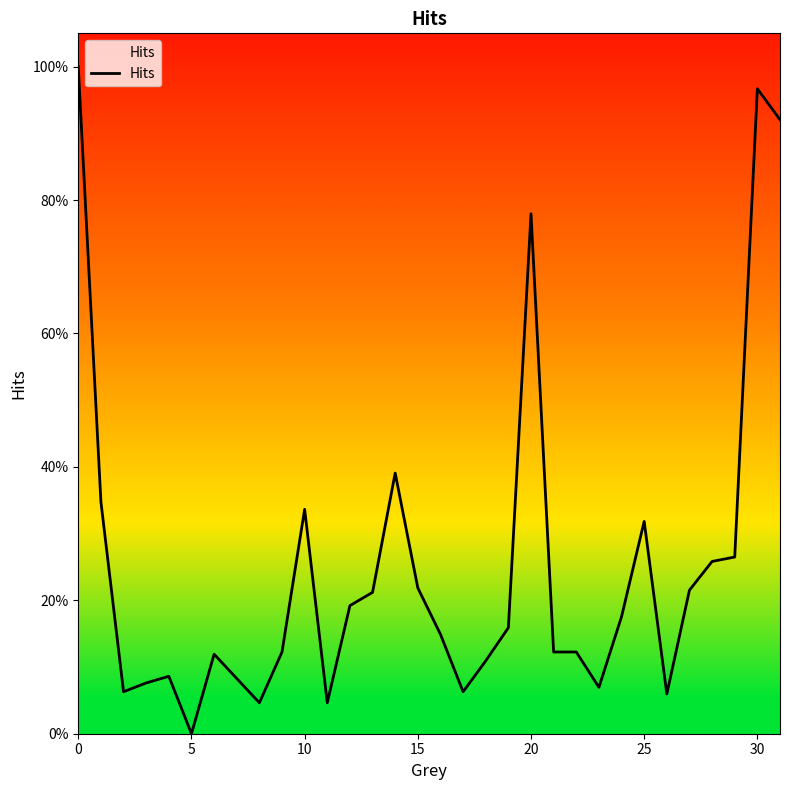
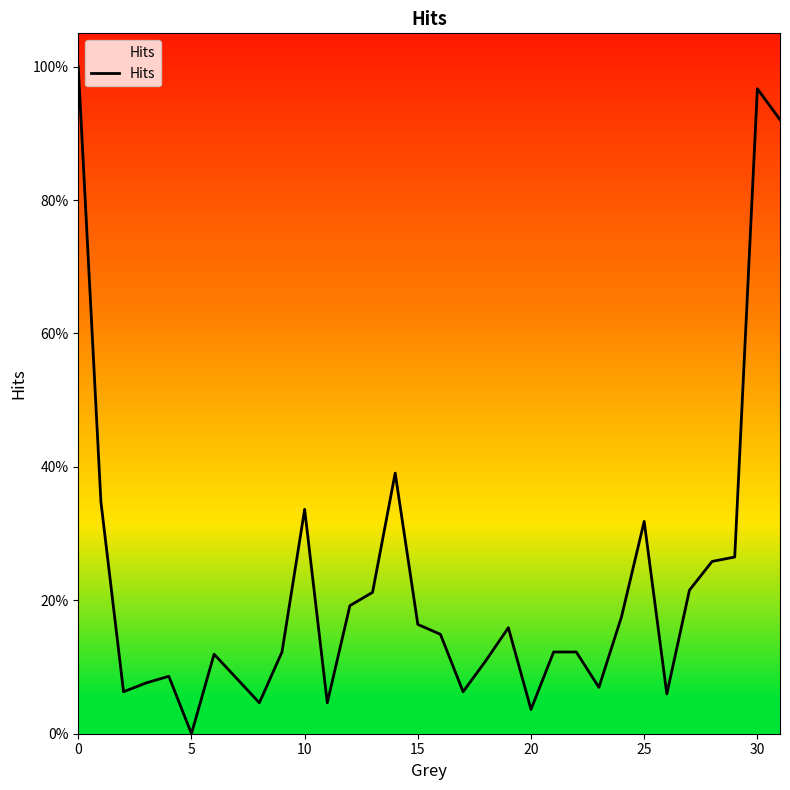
  {
    "0": "100%",
    "5": "0%",
    "10": "34%",
-   "15": "22%",
-   "20": "78%",
+   "15": "16%",
+   "20": "4%",
    "25": "32%",
    "30": "97%"
  }
